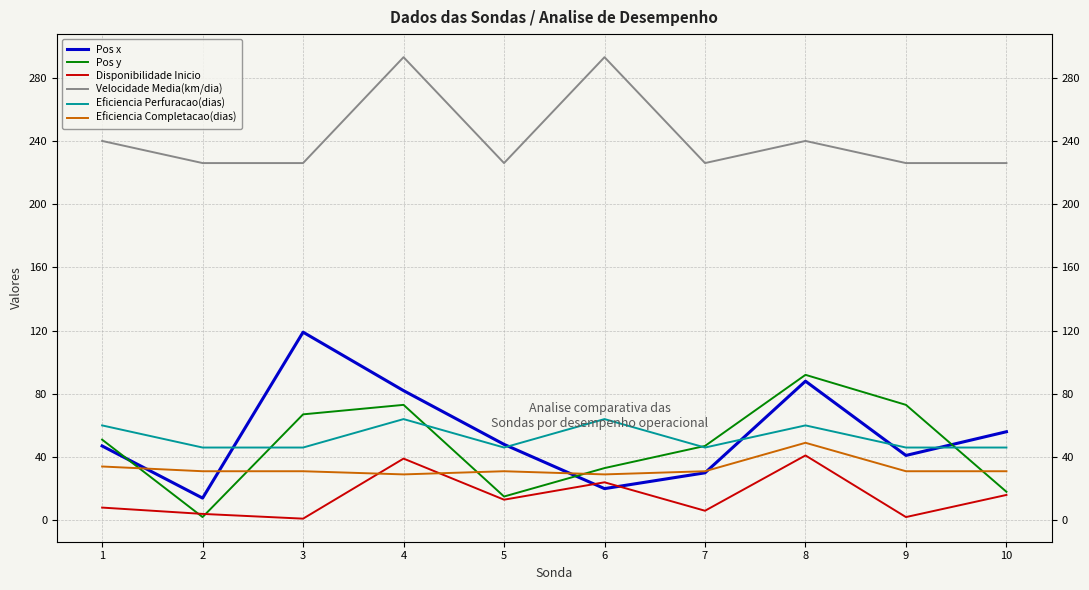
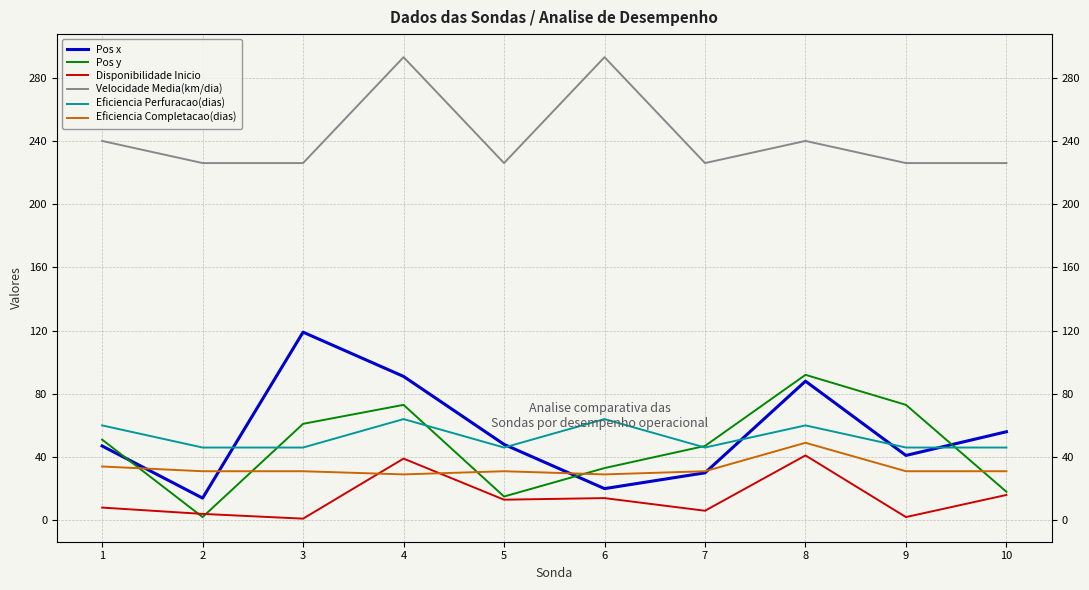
  {
    "Pos x": {
      "1": 47,
      "2": 14,
      "3": 119,
-     "4": 82,
+     "4": 91,
      "5": 48,
      "6": 20,
      "8": 88,
      "9": 41,
      "10": 56
    },
    "Pos y": {
      "1": 51,
      "2": 2,
-     "3": 67,
+     "3": 61,
      "4": 73,
      "5": 15,
      "6": 33,
      "8": 92,
      "9": 73,
      "10": 18
    },
    "Disponibilidade Inicio": {
      "1": 8,
      "2": 4,
      "3": 1,
      "4": 39,
      "5": 13,
-     "6": 24,
+     "6": 14,
      "7": 6,
      "8": 41,
      "9": 2,
      "10": 16
    },
    "Velocidade Media(km/dia)": {
      "1": 240,
      "2": 226,
      "3": 226,
      "4": 293,
      "5": 226,
      "6": 293,
      "7": 226,
      "8": 240,
      "9": 226,
      "10": 226
    },
    "Eficiencia Perfuracao(dias)": {
      "1": 60,
      "2": 46,
      "3": 46,
      "4": 64,
      "5": 46,
      "6": 64,
      "8": 60,
      "9": 46,
      "10": 46
    },
    "Eficiencia Completacao(dias)": {
      "1": 34,
      "2": 31,
      "3": 31,
      "4": 29,
      "5": 31,
      "6": 29,
      "8": 49,
      "9": 31,
      "10": 31
    }
  }
